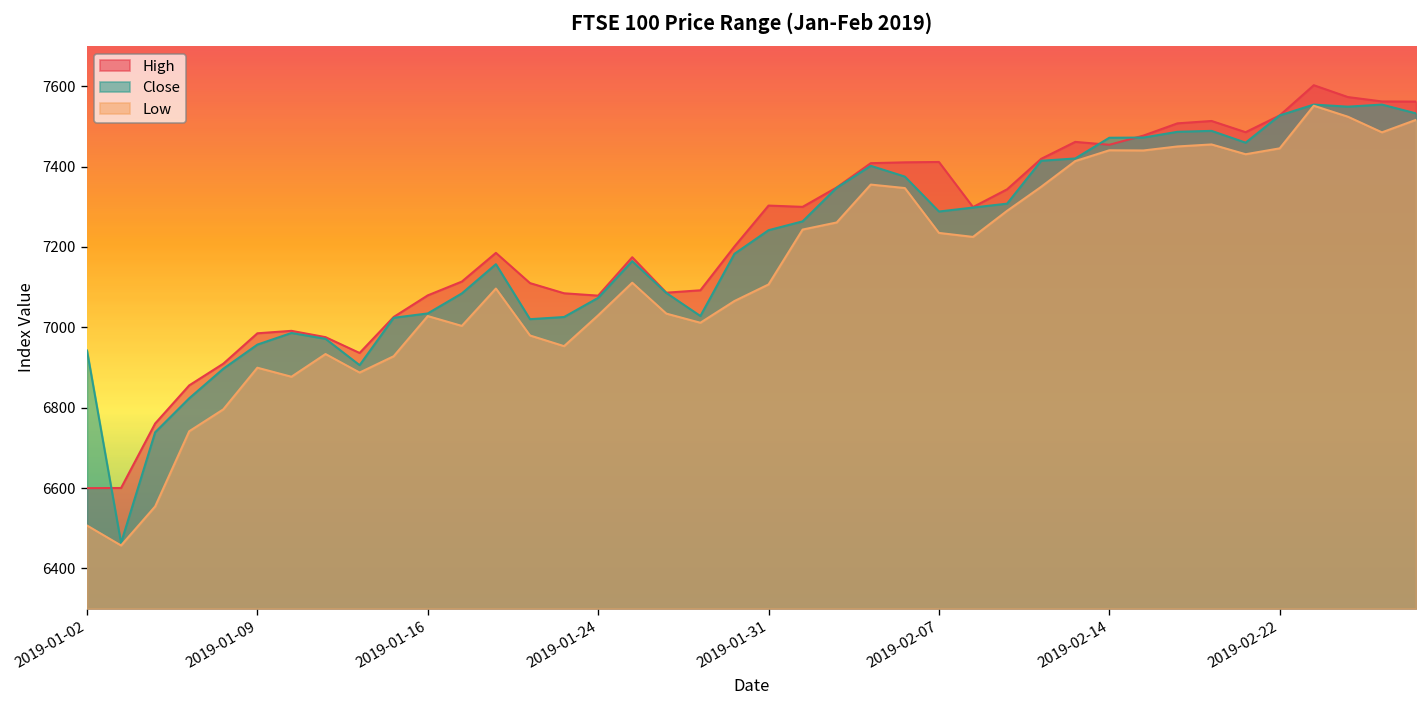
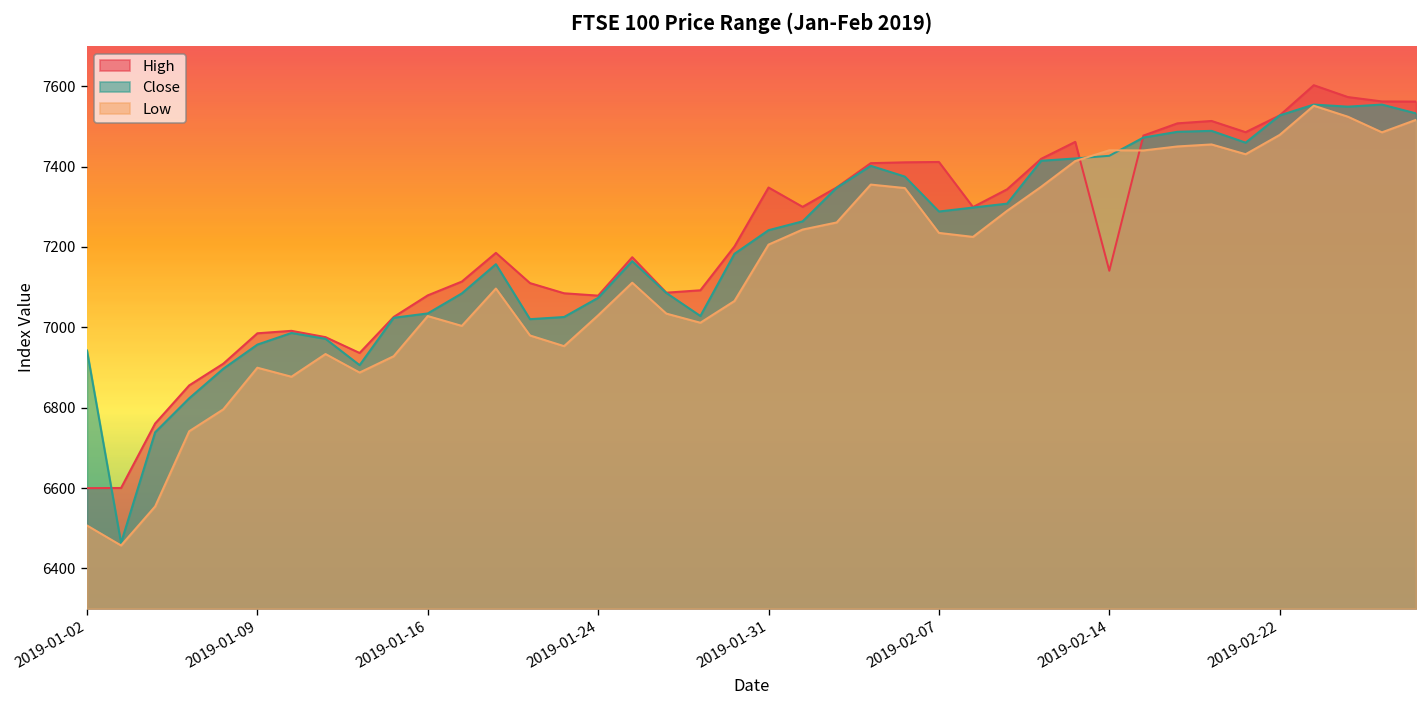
  {
    "High": {
      "2019-01-02": 6600,
      "2019-01-09": 6990,
      "2019-01-16": 7080,
-     "2019-01-31": 7300,
+     "2019-01-31": 7350,
      "2019-02-07": 7410,
-     "2019-02-14": 7450
+     "2019-02-14": 7140
    },
    "Close": {
      "2019-01-02": 6940,
      "2019-01-09": 6960,
      "2019-01-31": 7240,
      "2019-02-07": 7290,
-     "2019-02-14": 7470
+     "2019-02-14": 7430
    },
    "Low": {
      "2019-01-02": 6510,
      "2019-01-09": 6900,
      "2019-01-24": 7030,
-     "2019-01-31": 7110,
+     "2019-01-31": 7210,
      "2019-02-07": 7240,
      "2019-02-14": 7440,
-     "2019-02-22": 7450
+     "2019-02-22": 7480
    }
  }
